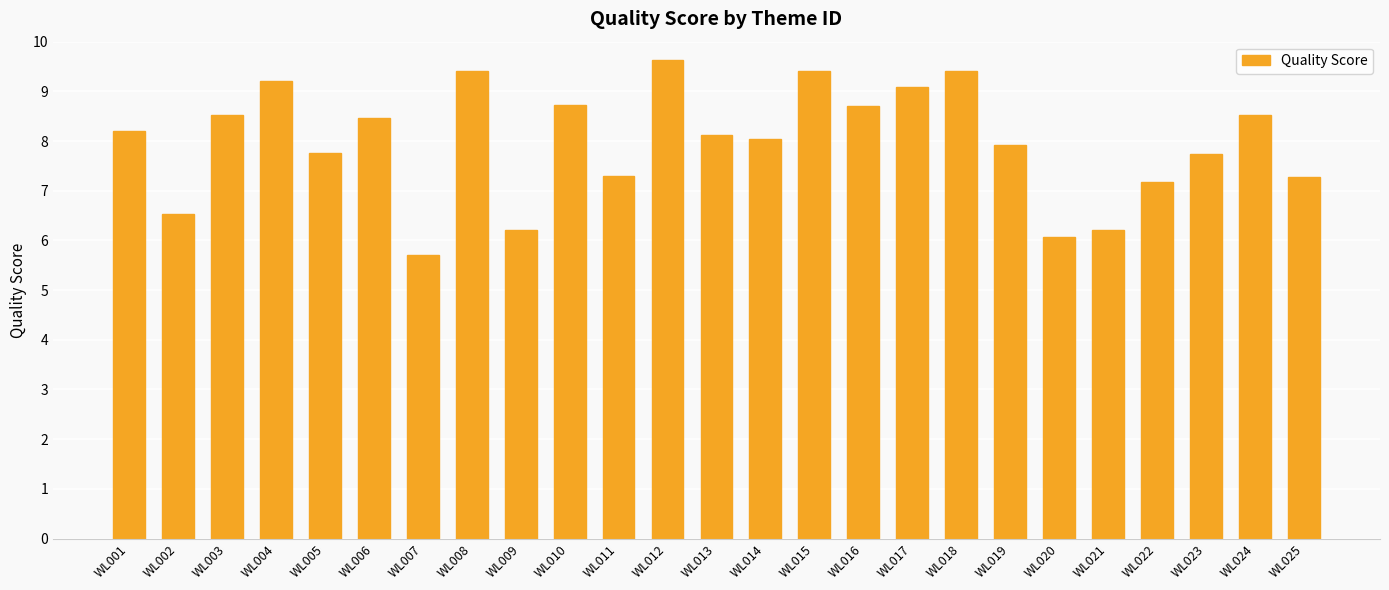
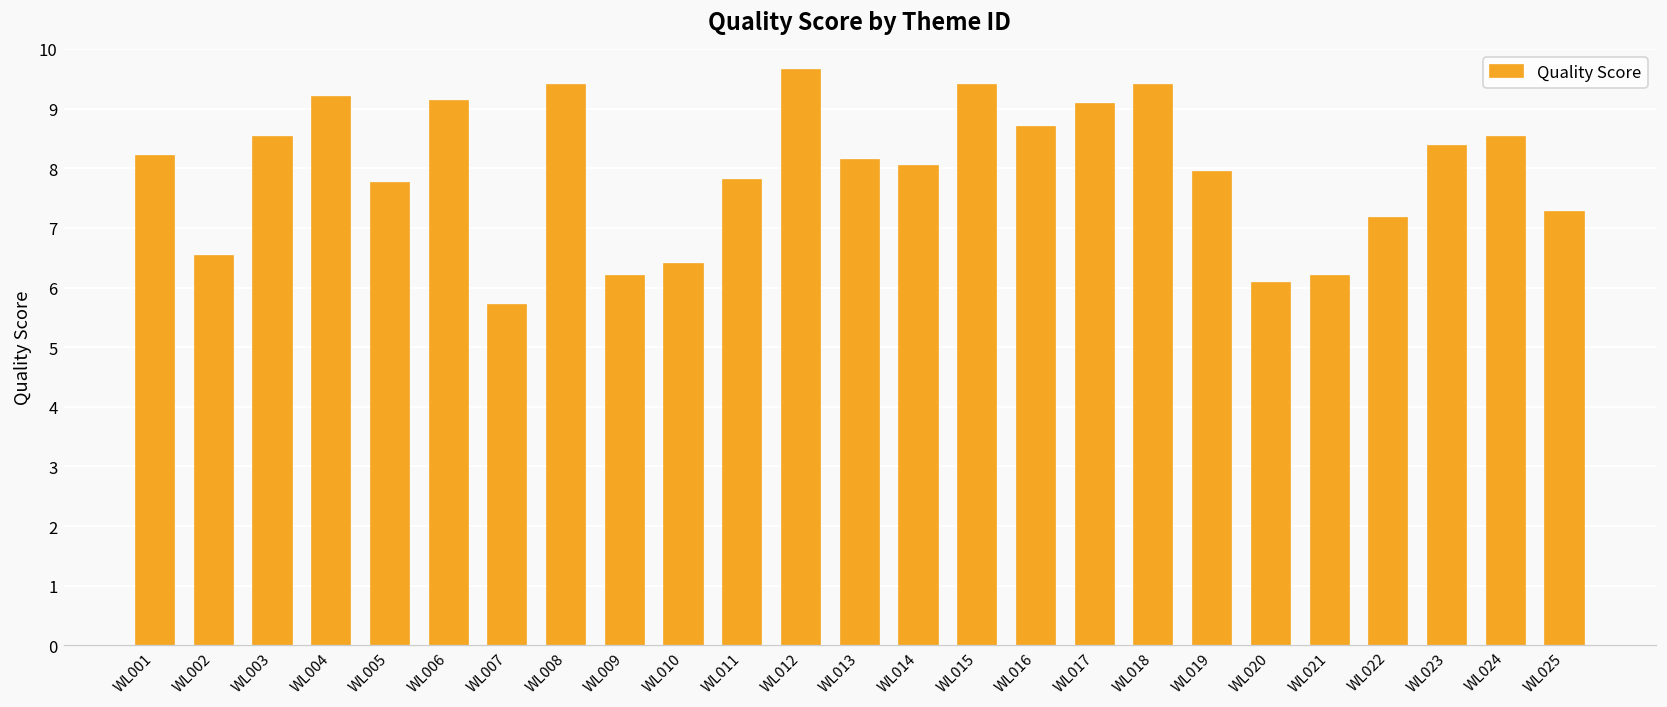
  {
    "WL001": 8.2,
    "WL002": 6.5,
    "WL003": 8.5,
    "WL004": 9.2,
    "WL005": 7.8,
-   "WL006": 8.5,
+   "WL006": 9.1,
    "WL007": 5.7,
    "WL008": 9.4,
    "WL009": 6.2,
-   "WL010": 8.7,
-   "WL011": 7.3,
+   "WL010": 6.4,
+   "WL011": 7.8,
    "WL012": 9.6,
    "WL013": 8.1,
    "WL014": 8.0,
    "WL015": 9.4,
    "WL016": 8.7,
    "WL017": 9.1,
    "WL018": 9.4,
    "WL019": 7.9,
    "WL020": 6.1,
    "WL021": 6.2,
    "WL022": 7.2,
-   "WL023": 7.7,
+   "WL023": 8.4,
    "WL024": 8.5,
    "WL025": 7.3
  }
